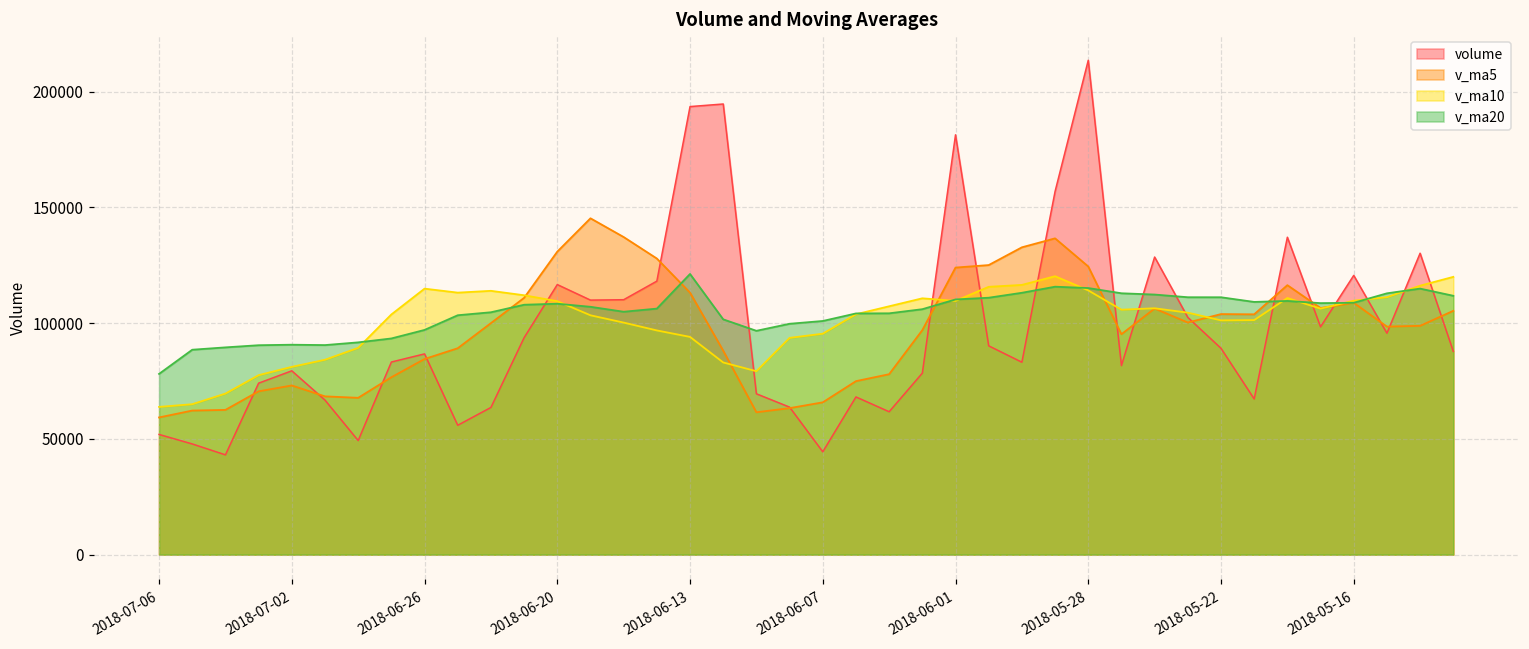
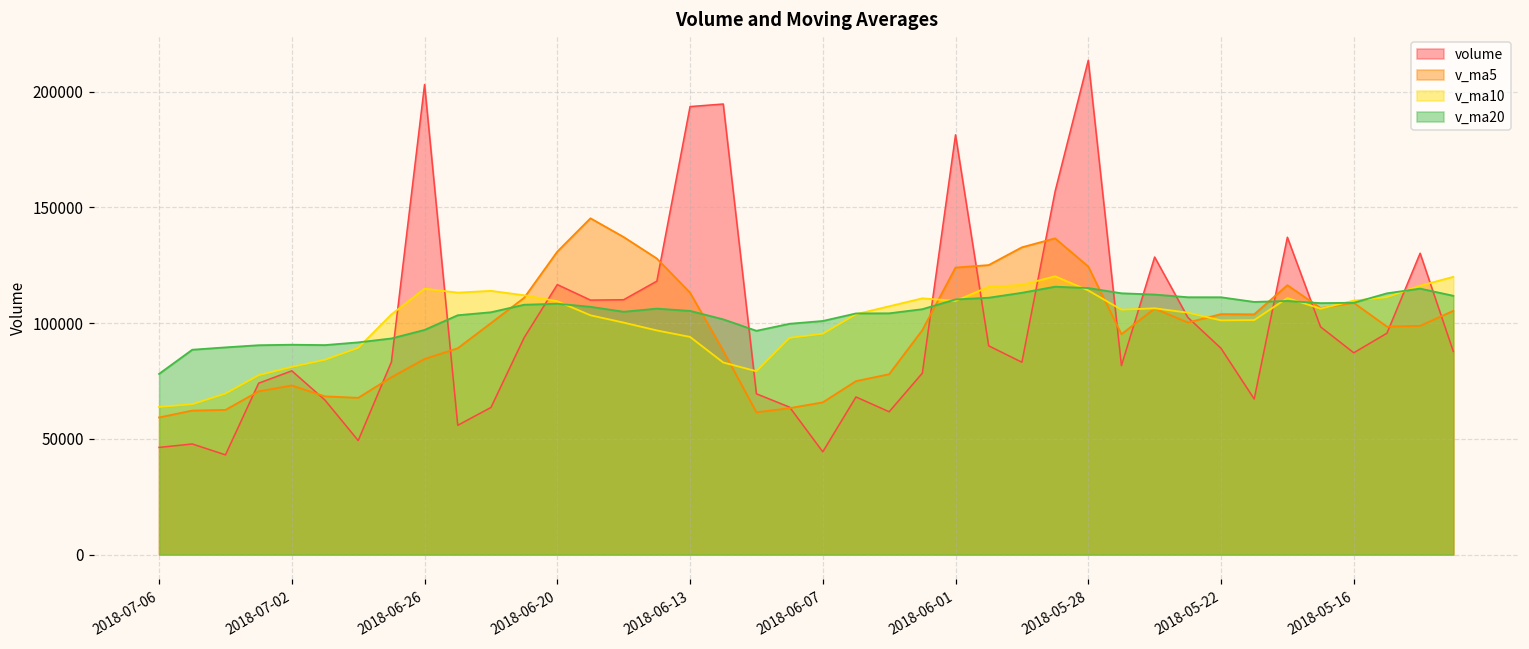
  {
    "volume": {
-     "2018-07-06": 52000,
+     "2018-07-06": 46000,
      "2018-07-02": 79000,
-     "2018-06-26": 87000,
+     "2018-06-26": 203000,
      "2018-06-20": 117000,
      "2018-06-13": 194000,
      "2018-06-07": 44000,
      "2018-06-01": 181000,
      "2018-05-28": 214000,
      "2018-05-22": 89000,
-     "2018-05-16": 121000
+     "2018-05-16": 87000
    },
    "v_ma20": {
      "2018-07-06": 78000,
      "2018-07-02": 91000,
      "2018-06-26": 97000,
-     "2018-06-13": 121000,
+     "2018-06-13": 105000,
      "2018-06-07": 101000,
      "2018-05-22": 111000
    }
  }
